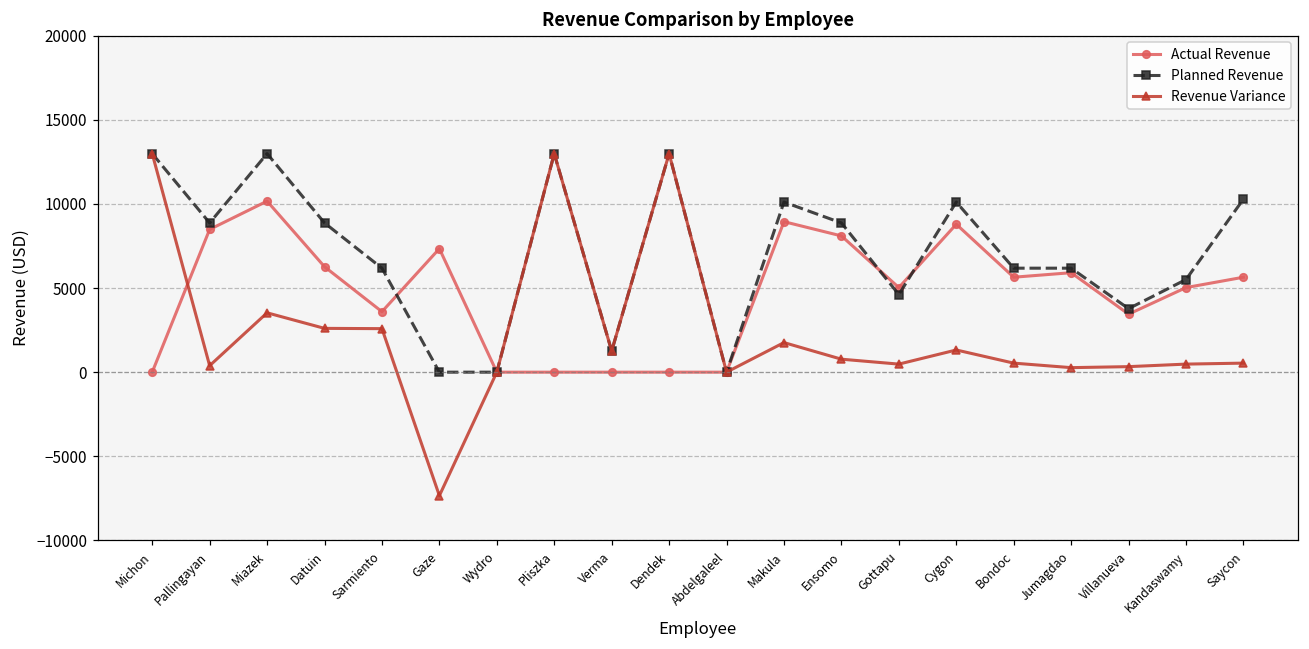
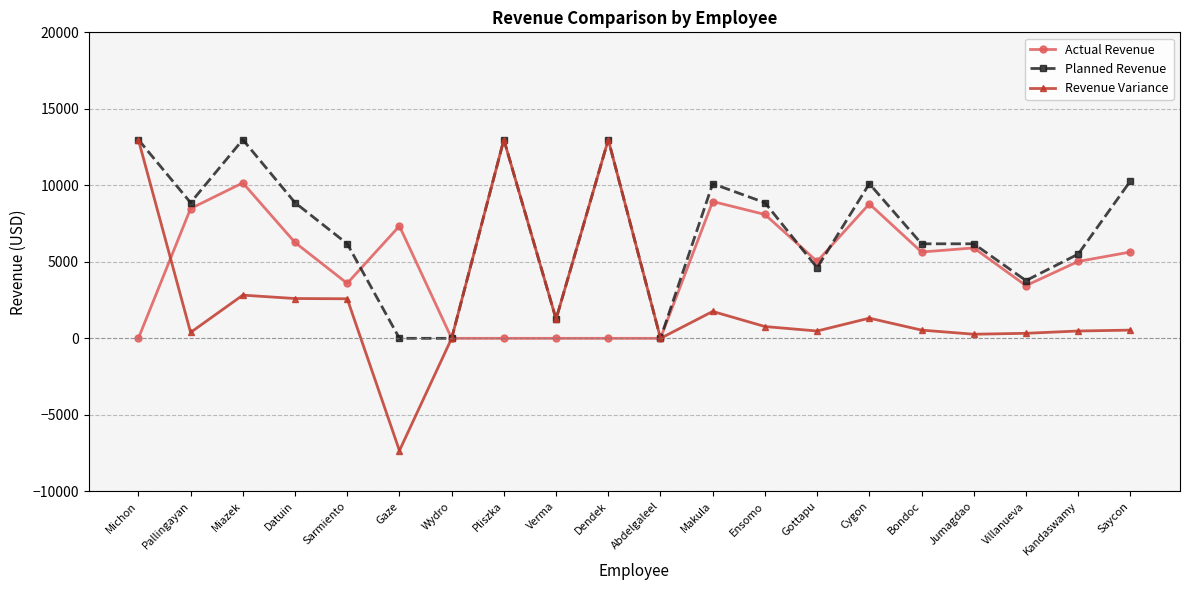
  {
    "Actual Revenue": {
      "Michon": 0,
      "Pallingayan": 8500,
      "Miazek": 10200,
      "Datuin": 6300,
      "Sarmiento": 3600,
      "Gaze": 7300,
      "Pliszka": 0,
      "Verma": 0,
      "Dendek": 0,
      "Makula": 8900,
      "Ensomo": 8100,
      "Gottapu": 5000,
      "Cygon": 8800,
      "Bondoc": 5600,
      "Jumagdao": 5900,
      "Villanueva": 3400,
      "Kandaswamy": 5000,
      "Saycon": 5600
    },
    "Planned Revenue": {
      "Pallingayan": 8900,
      "Miazek": 13000,
      "Datuin": 8900,
      "Sarmiento": 6200,
      "Gaze": 0,
      "Makula": 10100,
      "Ensomo": 8900,
      "Gottapu": 4600,
      "Cygon": 10100,
      "Bondoc": 6200,
      "Jumagdao": 6200,
      "Villanueva": 3800,
      "Kandaswamy": 5500,
      "Saycon": 10300
    },
    "Revenue Variance": {
      "Pallingayan": 400,
-     "Miazek": 3500,
+     "Miazek": 2800,
      "Datuin": 2600,
      "Sarmiento": 2600,
      "Gaze": -7300,
      "Makula": 1800,
      "Ensomo": 800,
      "Gottapu": 500,
      "Cygon": 1300,
      "Bondoc": 500,
      "Jumagdao": 300,
      "Villanueva": 300,
      "Kandaswamy": 500,
      "Saycon": 500
    }
  }
